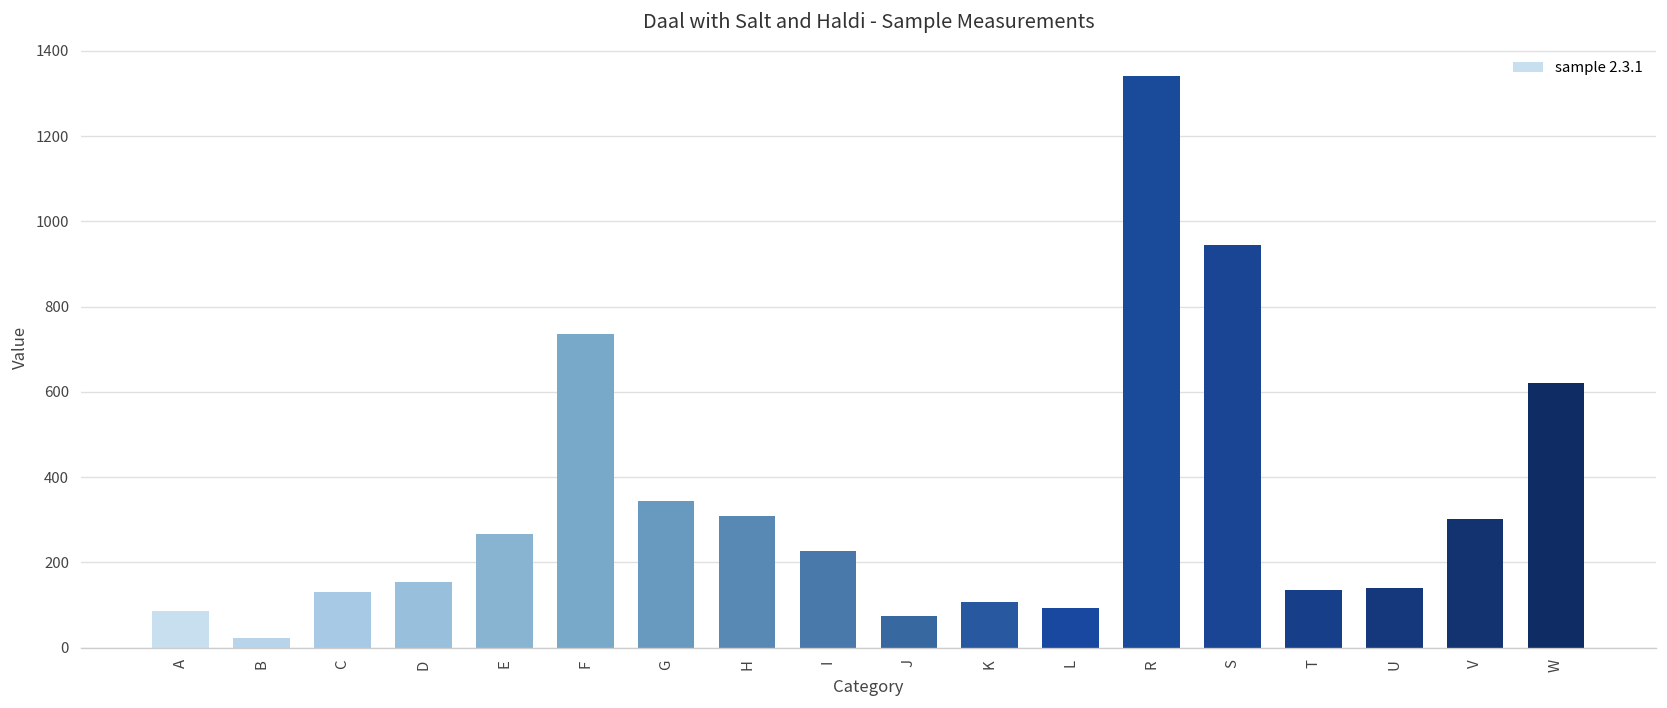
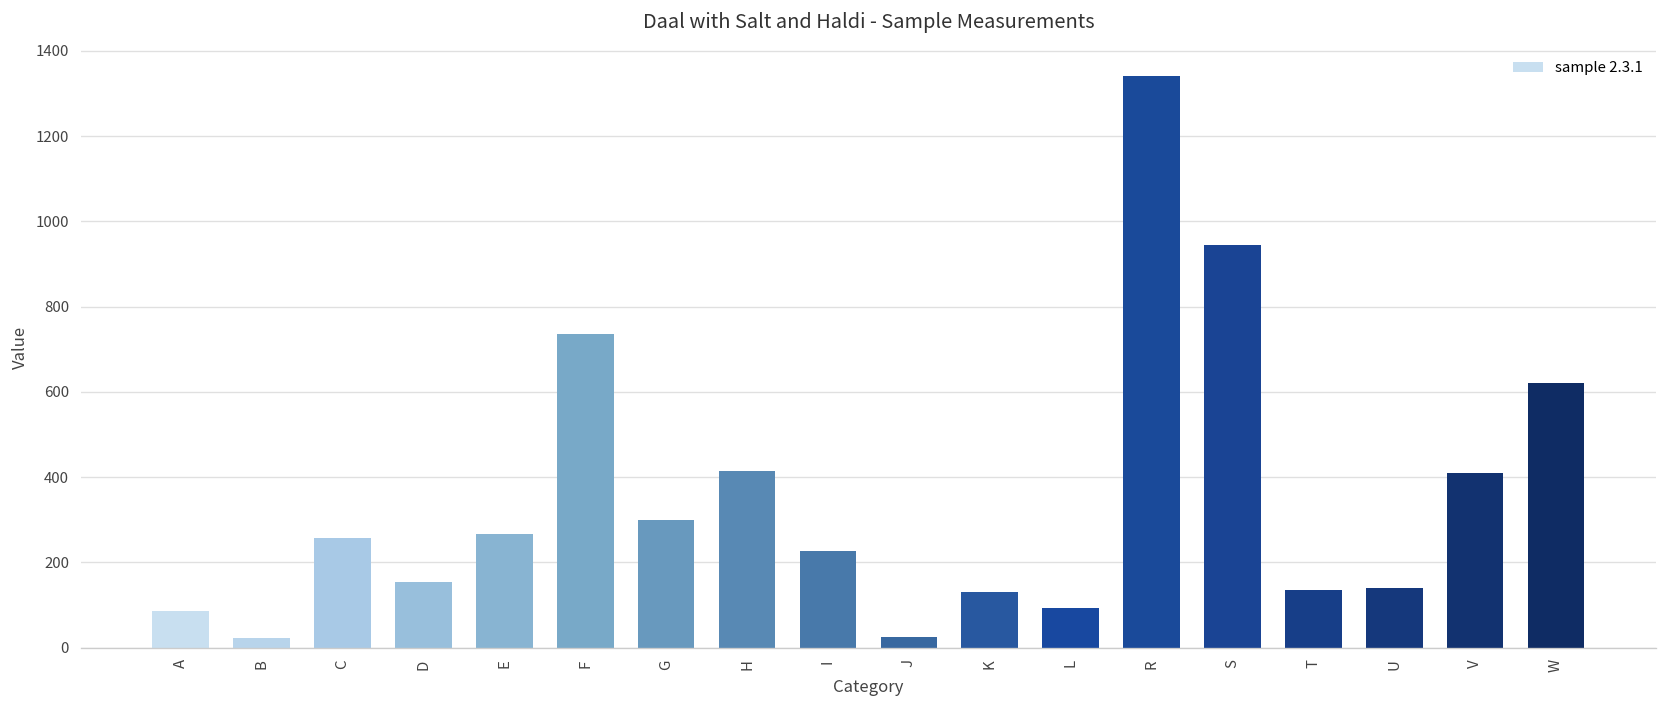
  {
    "A": 90,
    "B": 20,
-   "C": 130,
+   "C": 260,
    "D": 150,
    "E": 270,
    "F": 740,
-   "G": 340,
-   "H": 310,
+   "G": 300,
+   "H": 420,
    "I": 230,
-   "J": 70,
-   "K": 110,
+   "J": 20,
+   "K": 130,
    "L": 90,
    "R": 1340,
    "S": 950,
    "T": 130,
    "U": 140,
-   "V": 300,
+   "V": 410,
    "W": 620
  }
